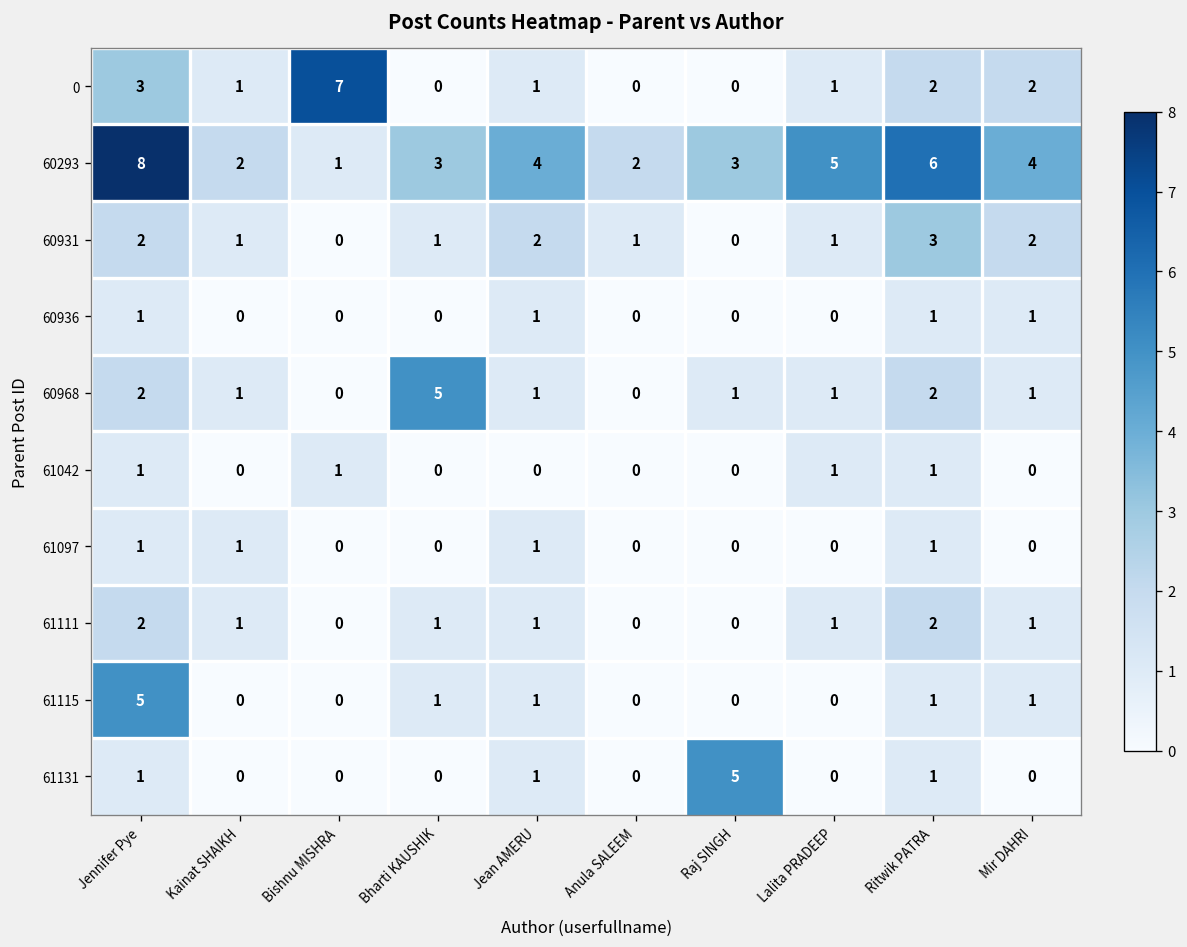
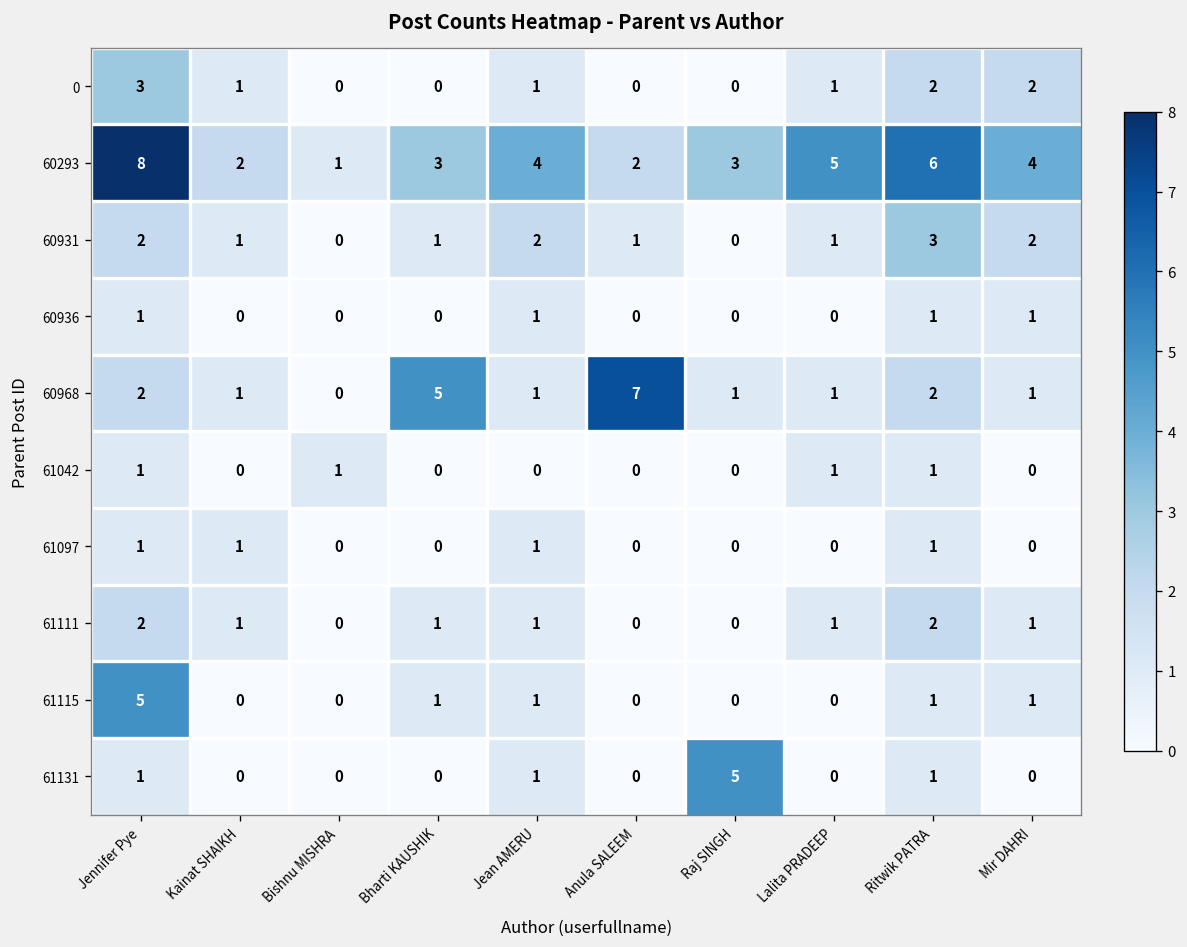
  {
    "0": {
      "Jennifer Pye": 3,
      "Kainat SHAIKH": 1,
-     "Bishnu MISHRA": 7,
+     "Bishnu MISHRA": 0,
      "Bharti KAUSHIK": 0,
      "Jean AMERU": 1,
      "Anula SALEEM": 0,
      "Raj SINGH": 0,
      "Lalita PRADEEP": 1,
      "Ritwik PATRA": 2,
      "Mir DAHRI": 2
    },
    "60293": {
      "Jennifer Pye": 8,
      "Kainat SHAIKH": 2,
      "Bishnu MISHRA": 1,
      "Bharti KAUSHIK": 3,
      "Jean AMERU": 4,
      "Anula SALEEM": 2,
      "Raj SINGH": 3,
      "Lalita PRADEEP": 5,
      "Ritwik PATRA": 6,
      "Mir DAHRI": 4
    },
    "60931": {
      "Jennifer Pye": 2,
      "Kainat SHAIKH": 1,
      "Bishnu MISHRA": 0,
      "Bharti KAUSHIK": 1,
      "Jean AMERU": 2,
      "Anula SALEEM": 1,
      "Raj SINGH": 0,
      "Lalita PRADEEP": 1,
      "Ritwik PATRA": 3,
      "Mir DAHRI": 2
    },
    "60936": {
      "Jennifer Pye": 1,
      "Kainat SHAIKH": 0,
      "Bishnu MISHRA": 0,
      "Bharti KAUSHIK": 0,
      "Jean AMERU": 1,
      "Anula SALEEM": 0,
      "Raj SINGH": 0,
      "Lalita PRADEEP": 0,
      "Ritwik PATRA": 1,
      "Mir DAHRI": 1
    },
    "60968": {
      "Jennifer Pye": 2,
      "Kainat SHAIKH": 1,
      "Bishnu MISHRA": 0,
      "Bharti KAUSHIK": 5,
      "Jean AMERU": 1,
-     "Anula SALEEM": 0,
+     "Anula SALEEM": 7,
      "Raj SINGH": 1,
      "Lalita PRADEEP": 1,
      "Ritwik PATRA": 2,
      "Mir DAHRI": 1
    },
    "61042": {
      "Jennifer Pye": 1,
      "Kainat SHAIKH": 0,
      "Bishnu MISHRA": 1,
      "Bharti KAUSHIK": 0,
      "Jean AMERU": 0,
      "Anula SALEEM": 0,
      "Raj SINGH": 0,
      "Lalita PRADEEP": 1,
      "Ritwik PATRA": 1,
      "Mir DAHRI": 0
    },
    "61097": {
      "Jennifer Pye": 1,
      "Kainat SHAIKH": 1,
      "Bishnu MISHRA": 0,
      "Bharti KAUSHIK": 0,
      "Jean AMERU": 1,
      "Anula SALEEM": 0,
      "Raj SINGH": 0,
      "Lalita PRADEEP": 0,
      "Ritwik PATRA": 1,
      "Mir DAHRI": 0
    },
    "61111": {
      "Jennifer Pye": 2,
      "Kainat SHAIKH": 1,
      "Bishnu MISHRA": 0,
      "Bharti KAUSHIK": 1,
      "Jean AMERU": 1,
      "Anula SALEEM": 0,
      "Raj SINGH": 0,
      "Lalita PRADEEP": 1,
      "Ritwik PATRA": 2,
      "Mir DAHRI": 1
    },
    "61115": {
      "Jennifer Pye": 5,
      "Kainat SHAIKH": 0,
      "Bishnu MISHRA": 0,
      "Bharti KAUSHIK": 1,
      "Jean AMERU": 1,
      "Anula SALEEM": 0,
      "Raj SINGH": 0,
      "Lalita PRADEEP": 0,
      "Ritwik PATRA": 1,
      "Mir DAHRI": 1
    },
    "61131": {
      "Jennifer Pye": 1,
      "Kainat SHAIKH": 0,
      "Bishnu MISHRA": 0,
      "Bharti KAUSHIK": 0,
      "Jean AMERU": 1,
      "Anula SALEEM": 0,
      "Raj SINGH": 5,
      "Lalita PRADEEP": 0,
      "Ritwik PATRA": 1,
      "Mir DAHRI": 0
    }
  }
